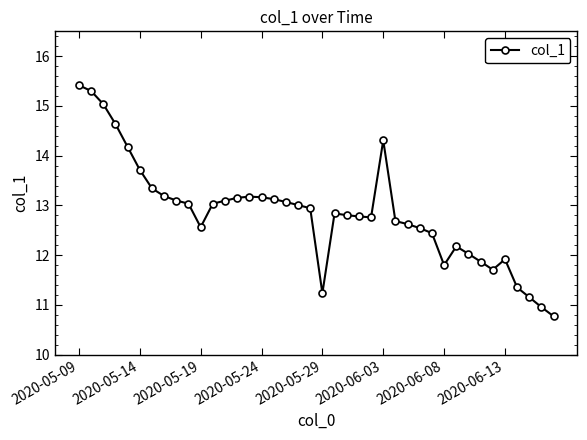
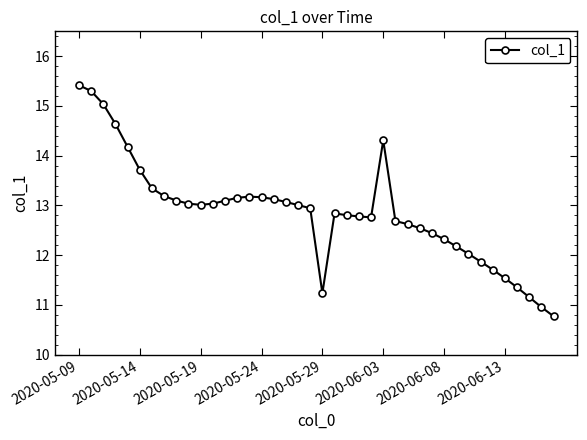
  {
    "2020-05-09": 15.4,
    "2020-05-14": 13.7,
-   "2020-05-19": 12.6,
+   "2020-05-19": 13.0,
    "2020-05-24": 13.2,
    "2020-05-29": 11.2,
    "2020-06-03": 14.3,
-   "2020-06-08": 11.8,
-   "2020-06-13": 11.9
+   "2020-06-08": 12.3,
+   "2020-06-13": 11.5
  }
